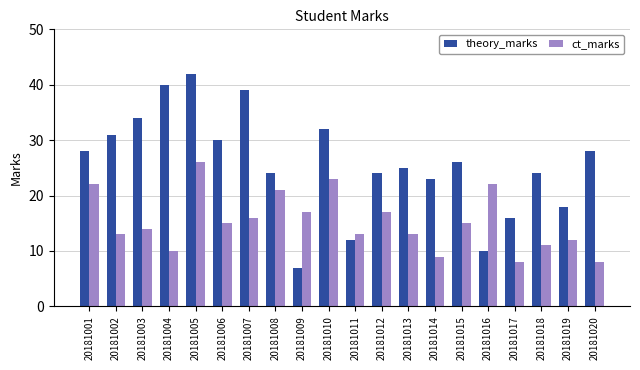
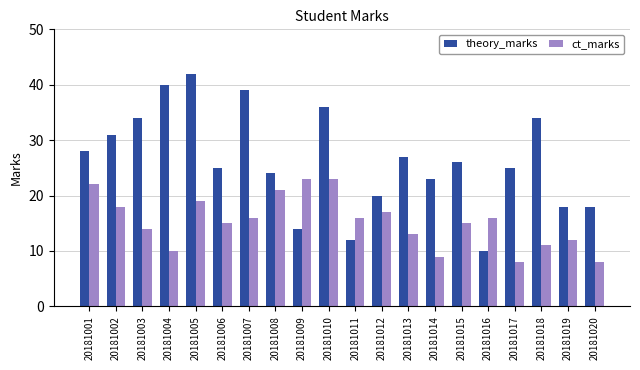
  {
    "theory_marks": {
      "20181001": 28,
      "20181002": 31,
      "20181003": 34,
      "20181004": 40,
      "20181005": 42,
-     "20181006": 30,
+     "20181006": 25,
      "20181007": 39,
      "20181008": 24,
-     "20181009": 7,
-     "20181010": 32,
+     "20181009": 14,
+     "20181010": 36,
      "20181011": 12,
-     "20181012": 24,
-     "20181013": 25,
+     "20181012": 20,
+     "20181013": 27,
      "20181014": 23,
      "20181015": 26,
      "20181016": 10,
-     "20181017": 16,
-     "20181018": 24,
+     "20181017": 25,
+     "20181018": 34,
      "20181019": 18,
-     "20181020": 28
+     "20181020": 18
    },
    "ct_marks": {
      "20181001": 22,
-     "20181002": 13,
+     "20181002": 18,
      "20181003": 14,
      "20181004": 10,
-     "20181005": 26,
+     "20181005": 19,
      "20181006": 15,
      "20181007": 16,
      "20181008": 21,
-     "20181009": 17,
+     "20181009": 23,
      "20181010": 23,
-     "20181011": 13,
+     "20181011": 16,
      "20181012": 17,
      "20181013": 13,
      "20181014": 9,
      "20181015": 15,
-     "20181016": 22,
+     "20181016": 16,
      "20181017": 8,
      "20181018": 11,
      "20181019": 12,
      "20181020": 8
    }
  }
